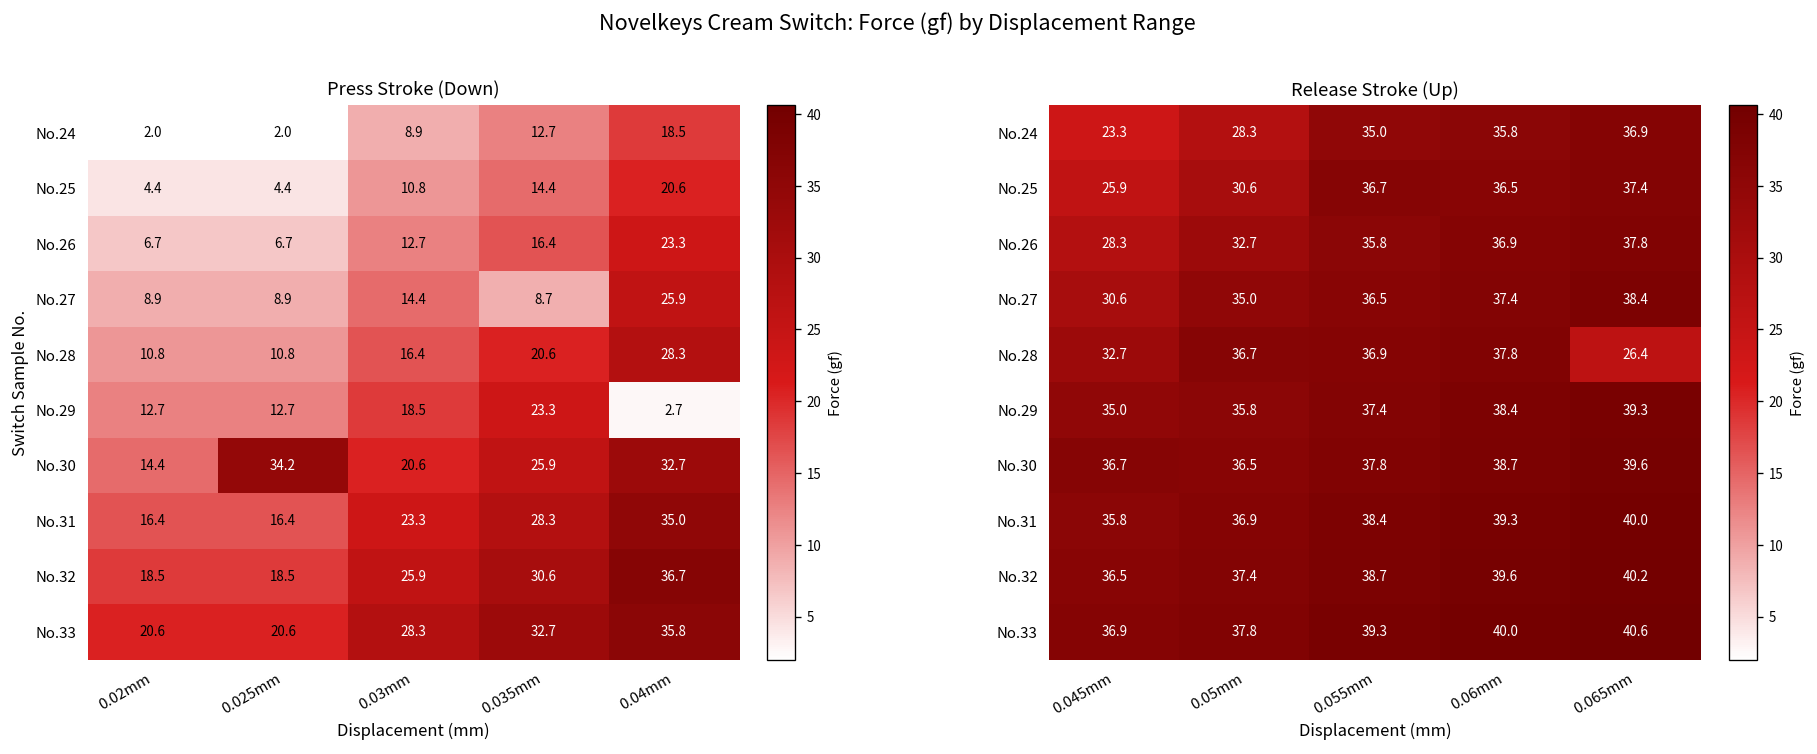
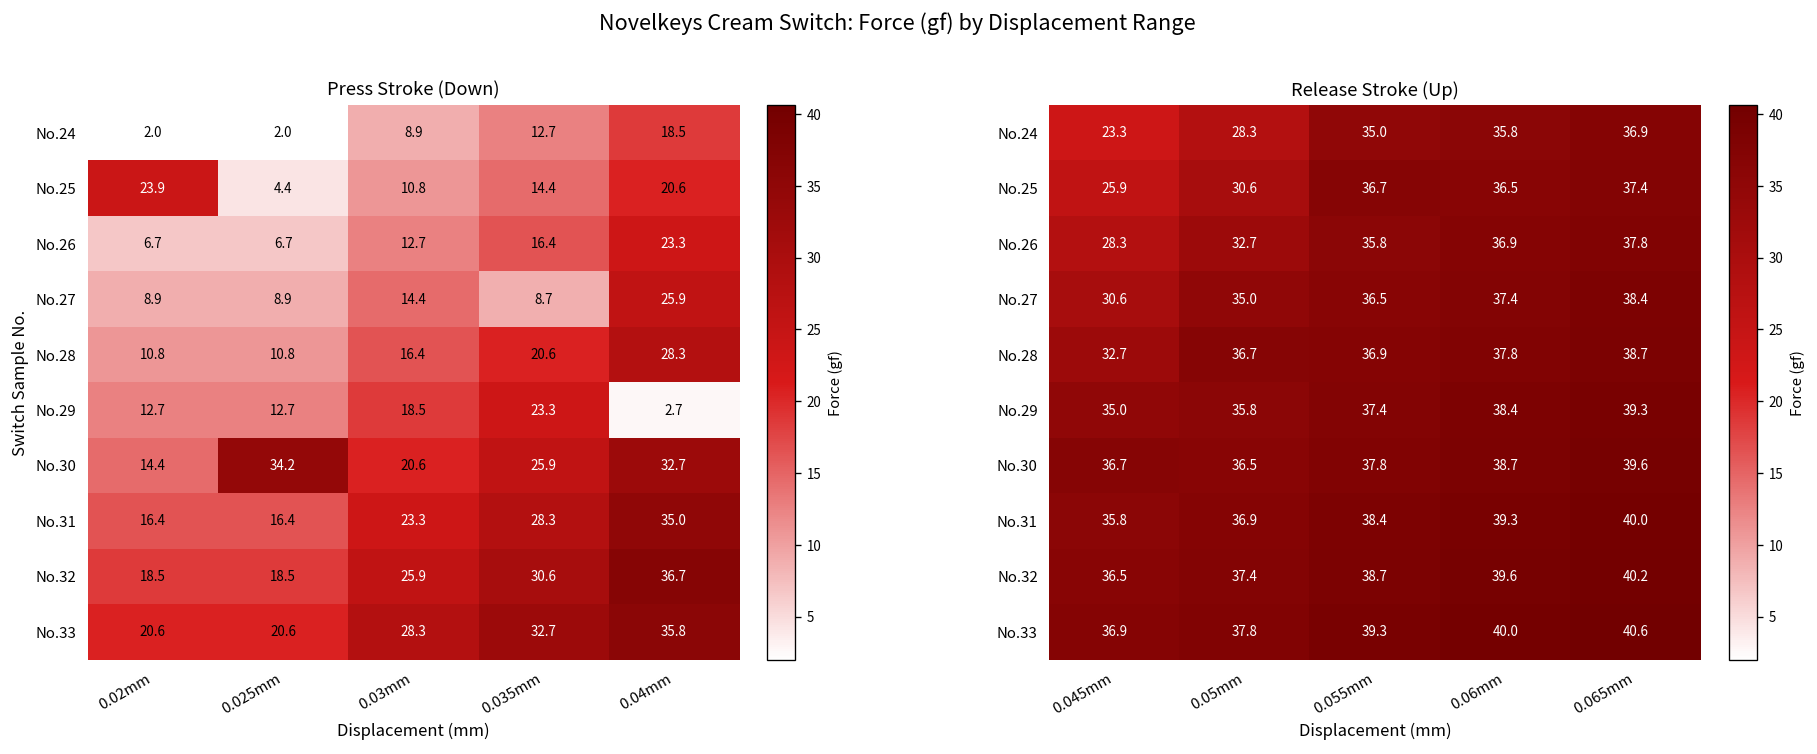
  {
    "Press Stroke (Down)": {
      "No.24": {
        "0.02mm": 2.0,
        "0.025mm": 2.0,
        "0.03mm": 8.9,
        "0.035mm": 12.7,
        "0.04mm": 18.5
      },
      "No.25": {
-       "0.02mm": 4.4,
+       "0.02mm": 23.9,
        "0.025mm": 4.4,
        "0.03mm": 10.8,
        "0.035mm": 14.4,
        "0.04mm": 20.6
      },
      "No.26": {
        "0.02mm": 6.7,
        "0.025mm": 6.7,
        "0.03mm": 12.7,
        "0.035mm": 16.4,
        "0.04mm": 23.3
      },
      "No.27": {
        "0.02mm": 8.9,
        "0.025mm": 8.9,
        "0.03mm": 14.4,
        "0.035mm": 8.7,
        "0.04mm": 25.9
      },
      "No.28": {
        "0.02mm": 10.8,
        "0.025mm": 10.8,
        "0.03mm": 16.4,
        "0.035mm": 20.6,
        "0.04mm": 28.3
      },
      "No.29": {
        "0.02mm": 12.7,
        "0.025mm": 12.7,
        "0.03mm": 18.5,
        "0.035mm": 23.3,
        "0.04mm": 2.7
      },
      "No.30": {
        "0.02mm": 14.4,
        "0.025mm": 34.2,
        "0.03mm": 20.6,
        "0.035mm": 25.9,
        "0.04mm": 32.7
      },
      "No.31": {
        "0.02mm": 16.4,
        "0.025mm": 16.4,
        "0.03mm": 23.3,
        "0.035mm": 28.3,
        "0.04mm": 35.0
      },
      "No.32": {
        "0.02mm": 18.5,
        "0.025mm": 18.5,
        "0.03mm": 25.9,
        "0.035mm": 30.6,
        "0.04mm": 36.7
      },
      "No.33": {
        "0.02mm": 20.6,
        "0.025mm": 20.6,
        "0.03mm": 28.3,
        "0.035mm": 32.7,
        "0.04mm": 35.8
      }
    },
    "Release Stroke (Up)": {
      "No.24": {
        "0.045mm": 23.3,
        "0.05mm": 28.3,
        "0.055mm": 35.0,
        "0.06mm": 35.8,
        "0.065mm": 36.9
      },
      "No.25": {
        "0.045mm": 25.9,
        "0.05mm": 30.6,
        "0.055mm": 36.7,
        "0.06mm": 36.5,
        "0.065mm": 37.4
      },
      "No.26": {
        "0.045mm": 28.3,
        "0.05mm": 32.7,
        "0.055mm": 35.8,
        "0.06mm": 36.9,
        "0.065mm": 37.8
      },
      "No.27": {
        "0.045mm": 30.6,
        "0.05mm": 35.0,
        "0.055mm": 36.5,
        "0.06mm": 37.4,
        "0.065mm": 38.4
      },
      "No.28": {
        "0.045mm": 32.7,
        "0.05mm": 36.7,
        "0.055mm": 36.9,
        "0.06mm": 37.8,
-       "0.065mm": 26.4
+       "0.065mm": 38.7
      },
      "No.29": {
        "0.045mm": 35.0,
        "0.05mm": 35.8,
        "0.055mm": 37.4,
        "0.06mm": 38.4,
        "0.065mm": 39.3
      },
      "No.30": {
        "0.045mm": 36.7,
        "0.05mm": 36.5,
        "0.055mm": 37.8,
        "0.06mm": 38.7,
        "0.065mm": 39.6
      },
      "No.31": {
        "0.045mm": 35.8,
        "0.05mm": 36.9,
        "0.055mm": 38.4,
        "0.06mm": 39.3,
        "0.065mm": 40.0
      },
      "No.32": {
        "0.045mm": 36.5,
        "0.05mm": 37.4,
        "0.055mm": 38.7,
        "0.06mm": 39.6,
        "0.065mm": 40.2
      },
      "No.33": {
        "0.045mm": 36.9,
        "0.05mm": 37.8,
        "0.055mm": 39.3,
        "0.06mm": 40.0,
        "0.065mm": 40.6
      }
    }
  }
